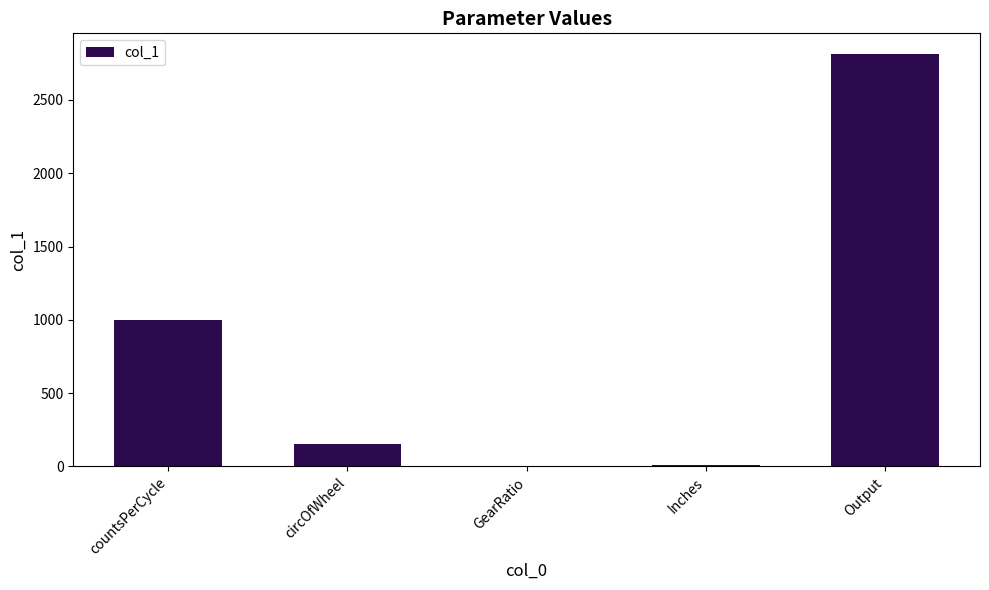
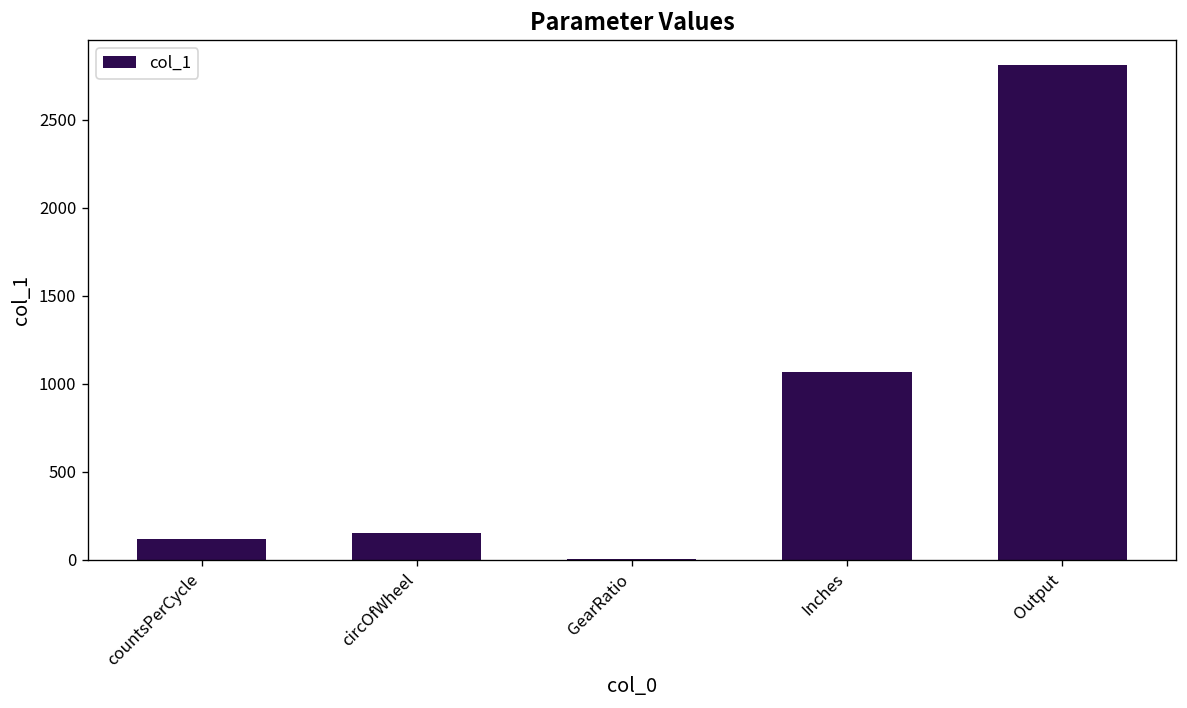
  {
-   "countsPerCycle": 1000,
+   "countsPerCycle": 120,
    "circOfWheel": 150,
-   "Inches": 10,
+   "Inches": 1070,
    "Output": 2810
  }
